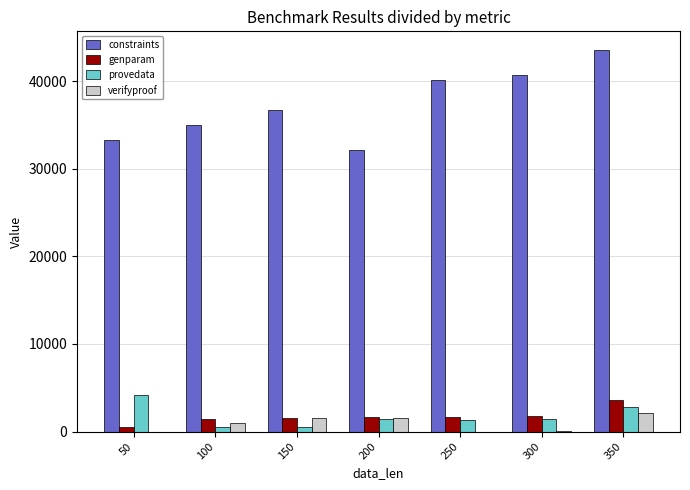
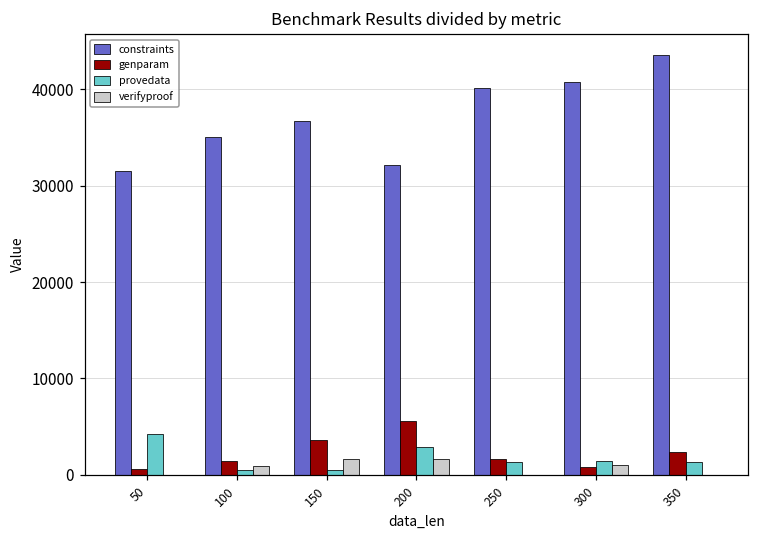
  {
    "constraints": {
-     "50": 33000,
+     "50": 31000,
      "100": 35000,
      "150": 37000,
      "200": 32000,
      "250": 40000,
      "300": 41000,
      "350": 44000
    },
    "genparam": {
      "50": 1000,
      "100": 1000,
-     "150": 2000,
-     "200": 2000,
+     "150": 4000,
+     "200": 6000,
      "250": 2000,
-     "300": 2000,
-     "350": 4000
+     "300": 1000,
+     "350": 2000
    },
    "provedata": {
      "50": 4000,
      "100": 0,
      "150": 0,
-     "200": 1000,
+     "200": 3000,
      "250": 1000,
      "300": 1000,
-     "350": 3000
+     "350": 1000
    },
    "verifyproof": {
      "100": 1000,
      "150": 2000,
      "200": 2000,
-     "300": 0,
-     "350": 2000
+     "300": 1000,
+     "350": 0
    }
  }
